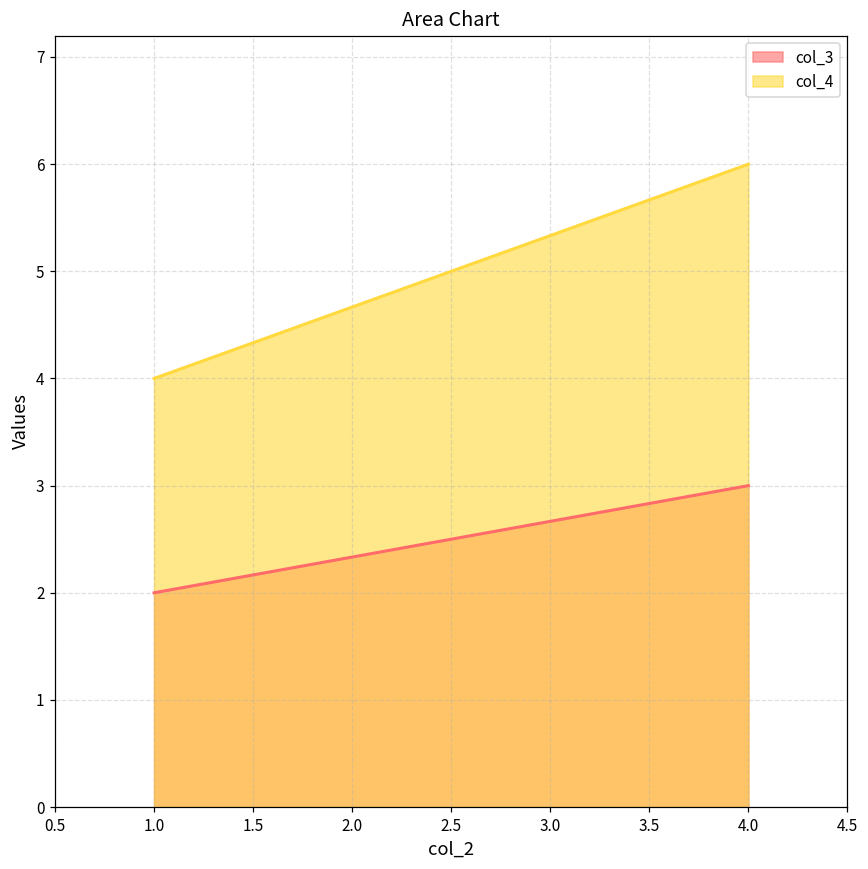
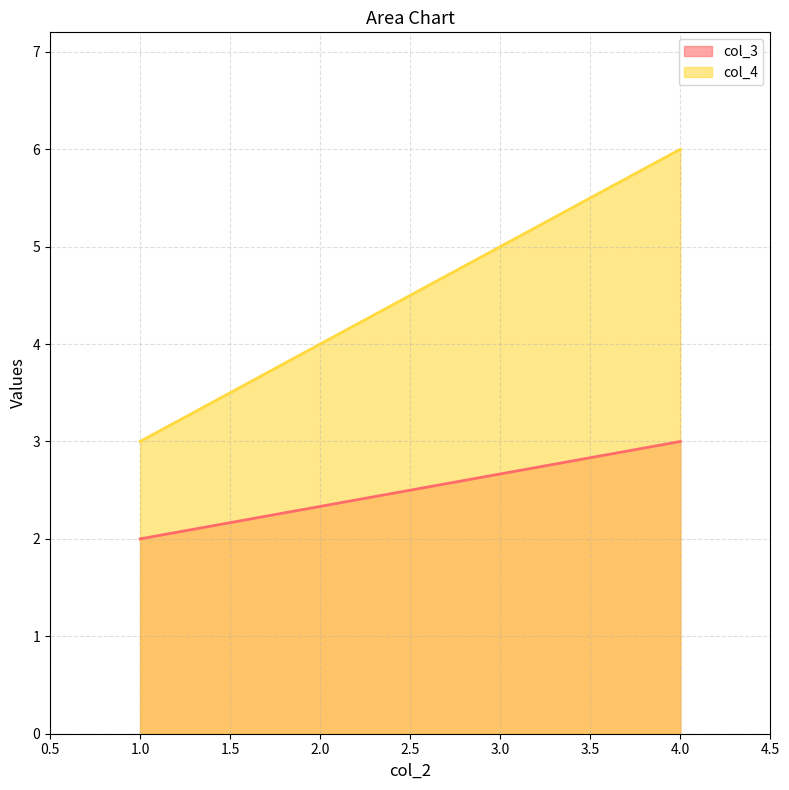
  {
    "col_3": {
      "1.0": 2,
      "4.0": 3
    },
    "col_4": {
-     "1.0": 4,
+     "1.0": 3,
      "4.0": 6
    }
  }
